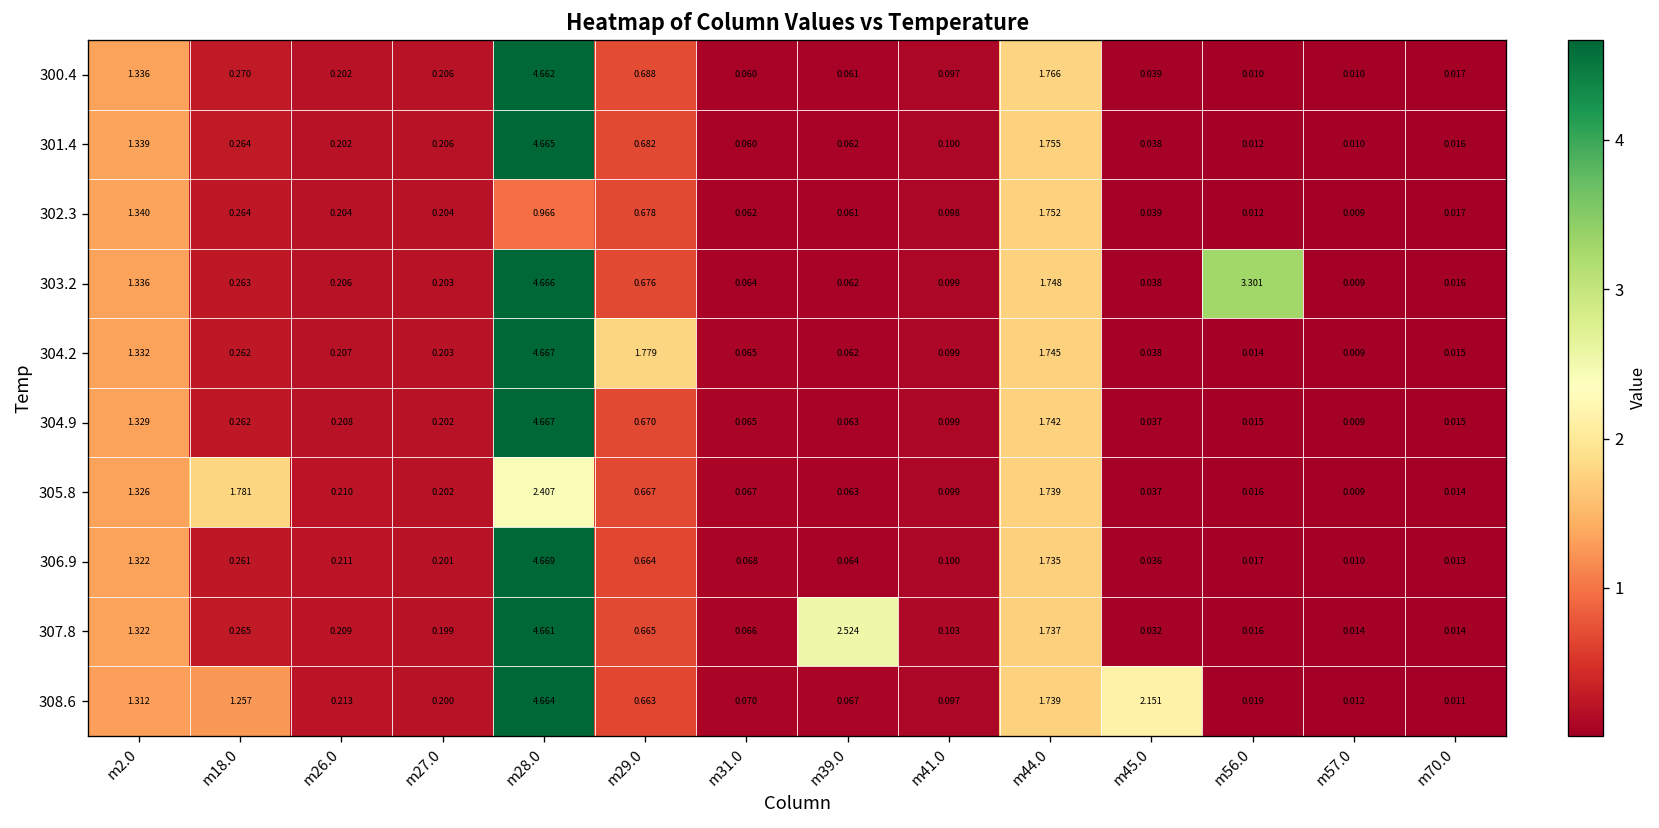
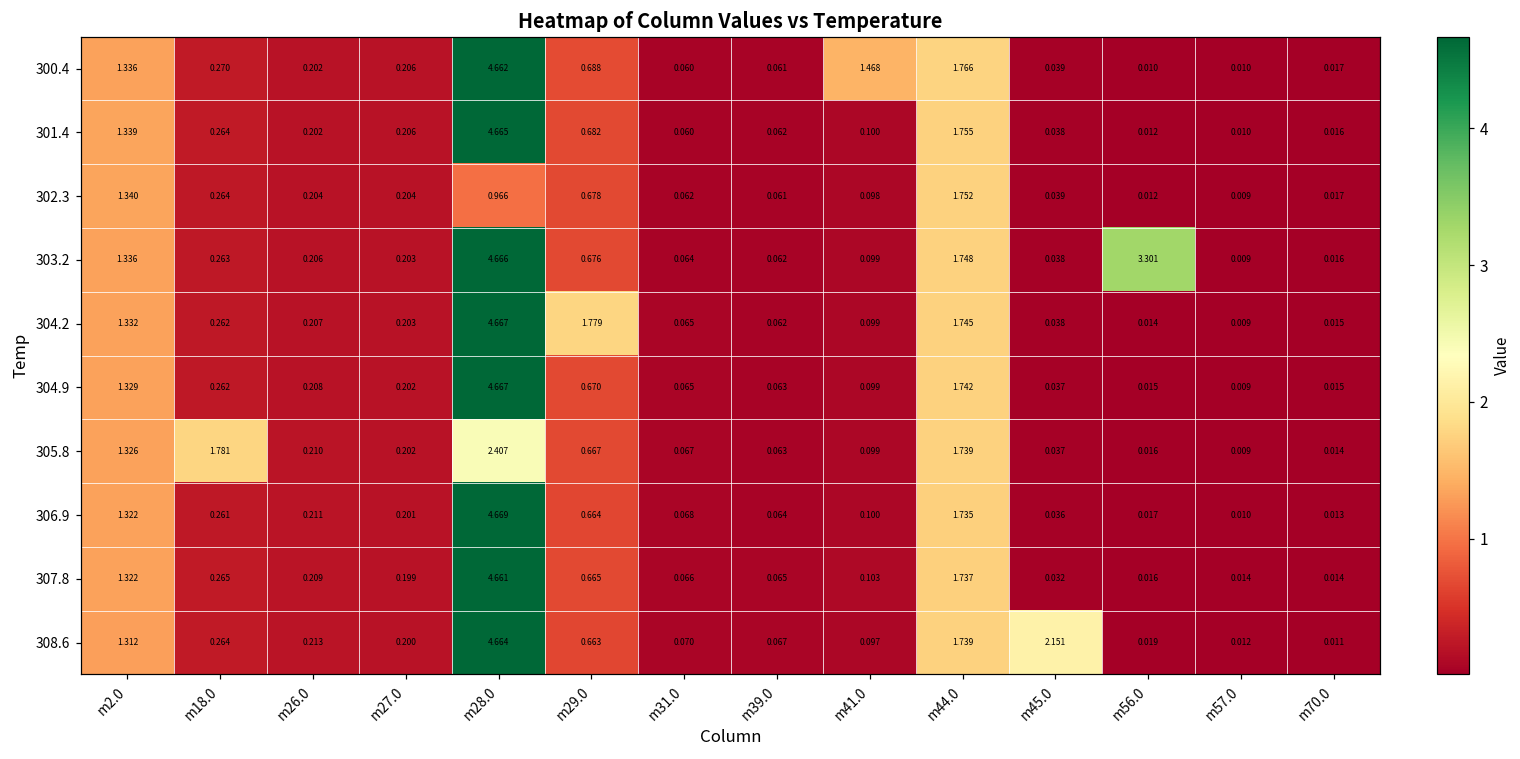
  {
    "300.4": {
      "m2.0": 1.336,
      "m18.0": 0.270,
      "m26.0": 0.202,
      "m27.0": 0.206,
      "m28.0": 4.662,
      "m29.0": 0.688,
      "m31.0": 0.060,
      "m39.0": 0.061,
-     "m41.0": 0.097,
+     "m41.0": 1.468,
      "m44.0": 1.766,
      "m45.0": 0.039,
      "m56.0": 0.010,
      "m57.0": 0.010,
      "m70.0": 0.017
    },
    "301.4": {
      "m2.0": 1.339,
      "m18.0": 0.264,
      "m26.0": 0.202,
      "m27.0": 0.206,
      "m28.0": 4.665,
      "m29.0": 0.682,
      "m31.0": 0.060,
      "m39.0": 0.062,
      "m41.0": 0.100,
      "m44.0": 1.755,
      "m45.0": 0.038,
      "m56.0": 0.012,
      "m57.0": 0.010,
      "m70.0": 0.016
    },
    "302.3": {
      "m2.0": 1.340,
      "m18.0": 0.264,
      "m26.0": 0.204,
      "m27.0": 0.204,
      "m28.0": 0.966,
      "m29.0": 0.678,
      "m31.0": 0.062,
      "m39.0": 0.061,
      "m41.0": 0.098,
      "m44.0": 1.752,
      "m45.0": 0.039,
      "m56.0": 0.012,
      "m57.0": 0.009,
      "m70.0": 0.017
    },
    "303.2": {
      "m2.0": 1.336,
      "m18.0": 0.263,
      "m26.0": 0.206,
      "m27.0": 0.203,
      "m28.0": 4.666,
      "m29.0": 0.676,
      "m31.0": 0.064,
      "m39.0": 0.062,
      "m41.0": 0.099,
      "m44.0": 1.748,
      "m45.0": 0.038,
      "m56.0": 3.301,
      "m57.0": 0.009,
      "m70.0": 0.016
    },
    "304.2": {
      "m2.0": 1.332,
      "m18.0": 0.262,
      "m26.0": 0.207,
      "m27.0": 0.203,
      "m28.0": 4.667,
      "m29.0": 1.779,
      "m31.0": 0.065,
      "m39.0": 0.062,
      "m41.0": 0.099,
      "m44.0": 1.745,
      "m45.0": 0.038,
      "m56.0": 0.014,
      "m57.0": 0.009,
      "m70.0": 0.015
    },
    "304.9": {
      "m2.0": 1.329,
      "m18.0": 0.262,
      "m26.0": 0.208,
      "m27.0": 0.202,
      "m28.0": 4.667,
      "m29.0": 0.670,
      "m31.0": 0.065,
      "m39.0": 0.063,
      "m41.0": 0.099,
      "m44.0": 1.742,
      "m45.0": 0.037,
      "m56.0": 0.015,
      "m57.0": 0.009,
      "m70.0": 0.015
    },
    "305.8": {
      "m2.0": 1.326,
      "m18.0": 1.781,
      "m26.0": 0.210,
      "m27.0": 0.202,
      "m28.0": 2.407,
      "m29.0": 0.667,
      "m31.0": 0.067,
      "m39.0": 0.063,
      "m41.0": 0.099,
      "m44.0": 1.739,
      "m45.0": 0.037,
      "m56.0": 0.016,
      "m57.0": 0.009,
      "m70.0": 0.014
    },
    "306.9": {
      "m2.0": 1.322,
      "m18.0": 0.261,
      "m26.0": 0.211,
      "m27.0": 0.201,
      "m28.0": 4.669,
      "m29.0": 0.664,
      "m31.0": 0.068,
      "m39.0": 0.064,
      "m41.0": 0.100,
      "m44.0": 1.735,
      "m45.0": 0.036,
      "m56.0": 0.017,
      "m57.0": 0.010,
      "m70.0": 0.013
    },
    "307.8": {
      "m2.0": 1.322,
      "m18.0": 0.265,
      "m26.0": 0.209,
      "m27.0": 0.199,
      "m28.0": 4.661,
      "m29.0": 0.665,
      "m31.0": 0.066,
-     "m39.0": 2.524,
+     "m39.0": 0.065,
      "m41.0": 0.103,
      "m44.0": 1.737,
      "m45.0": 0.032,
      "m56.0": 0.016,
      "m57.0": 0.014,
      "m70.0": 0.014
    },
    "308.6": {
      "m2.0": 1.312,
-     "m18.0": 1.257,
+     "m18.0": 0.264,
      "m26.0": 0.213,
      "m27.0": 0.200,
      "m28.0": 4.664,
      "m29.0": 0.663,
      "m31.0": 0.070,
      "m39.0": 0.067,
      "m41.0": 0.097,
      "m44.0": 1.739,
      "m45.0": 2.151,
      "m56.0": 0.019,
      "m57.0": 0.012,
      "m70.0": 0.011
    }
  }
